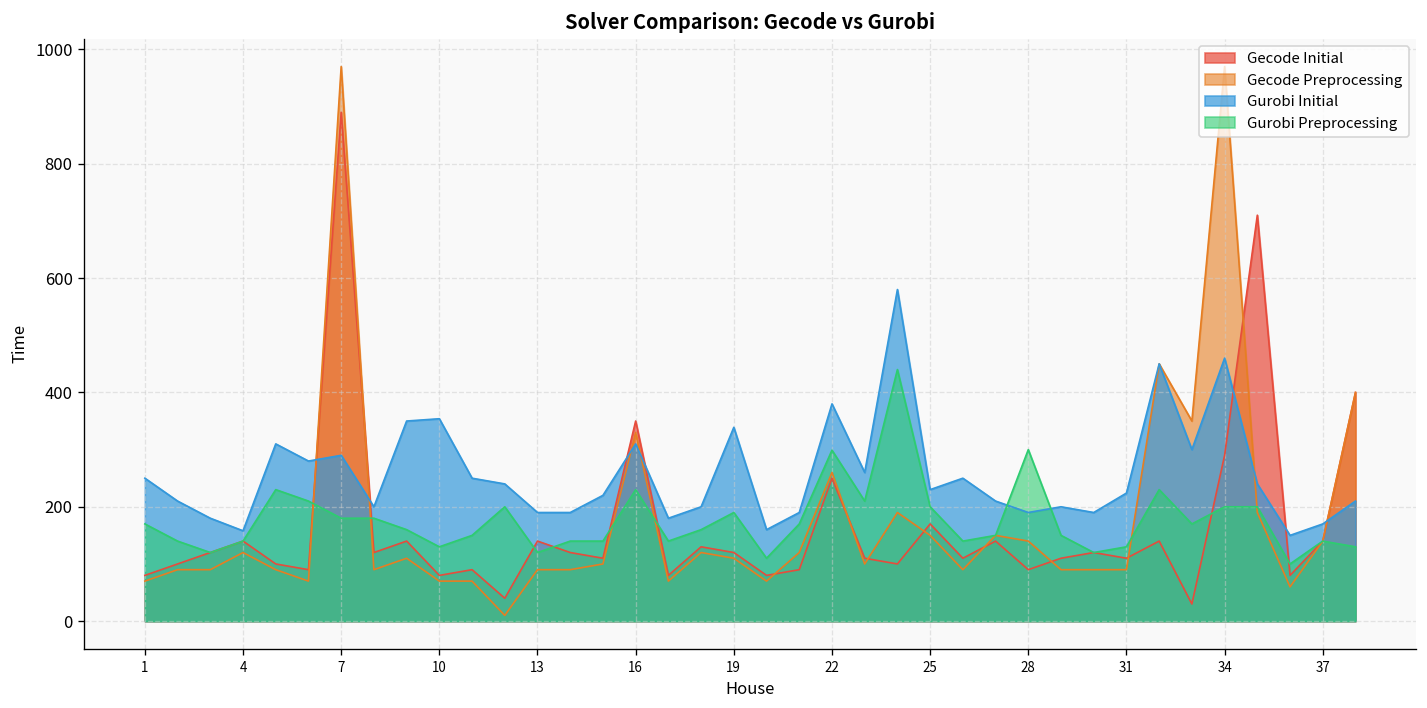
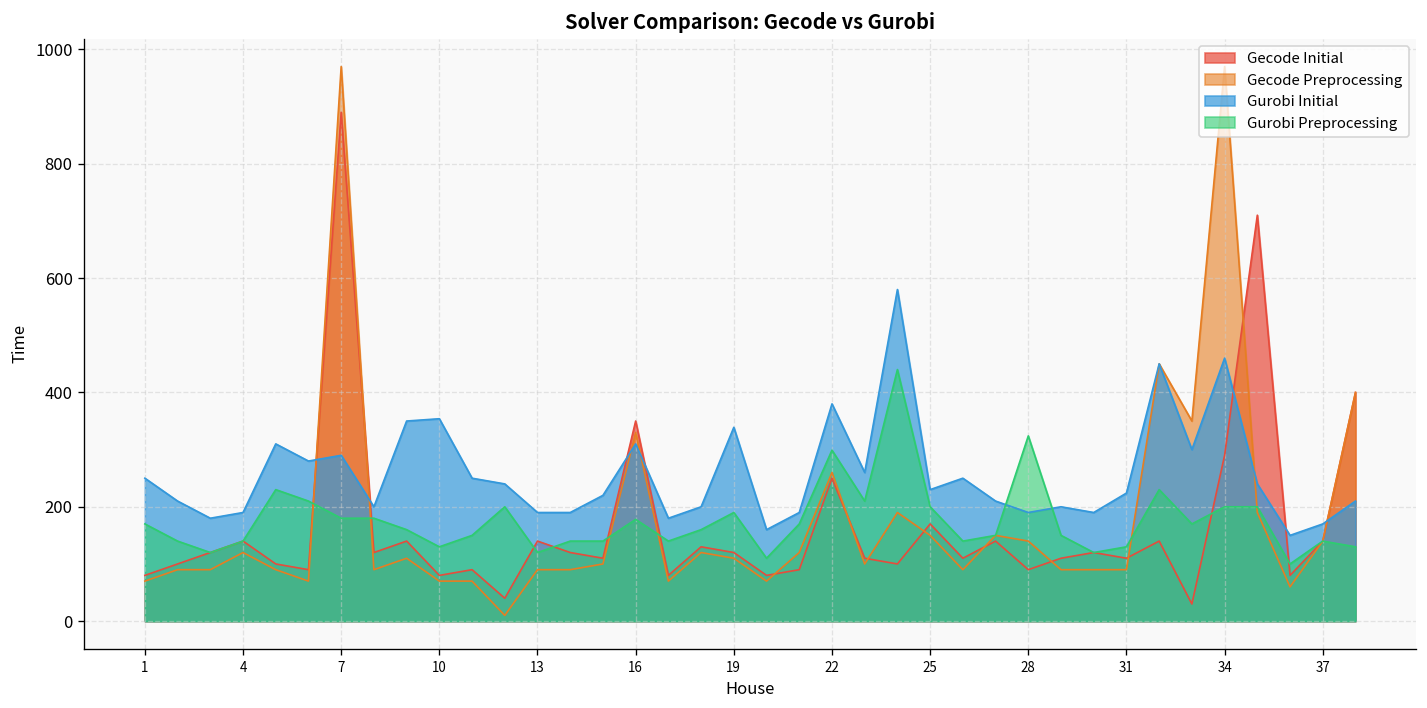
  {
    "Gurobi Initial": {
      "1": 250,
-     "4": 160,
+     "4": 190,
      "7": 290,
      "10": 350,
      "13": 190,
      "16": 310,
      "19": 340,
      "22": 380,
      "25": 230,
      "28": 190,
      "31": 220,
      "34": 460,
      "37": 170
    },
    "Gurobi Preprocessing": {
      "1": 170,
      "7": 180,
      "10": 130,
      "13": 120,
-     "16": 230,
+     "16": 180,
      "19": 190,
      "22": 300,
      "25": 200,
-     "28": 300,
+     "28": 320,
      "31": 130,
      "34": 200
    }
  }
